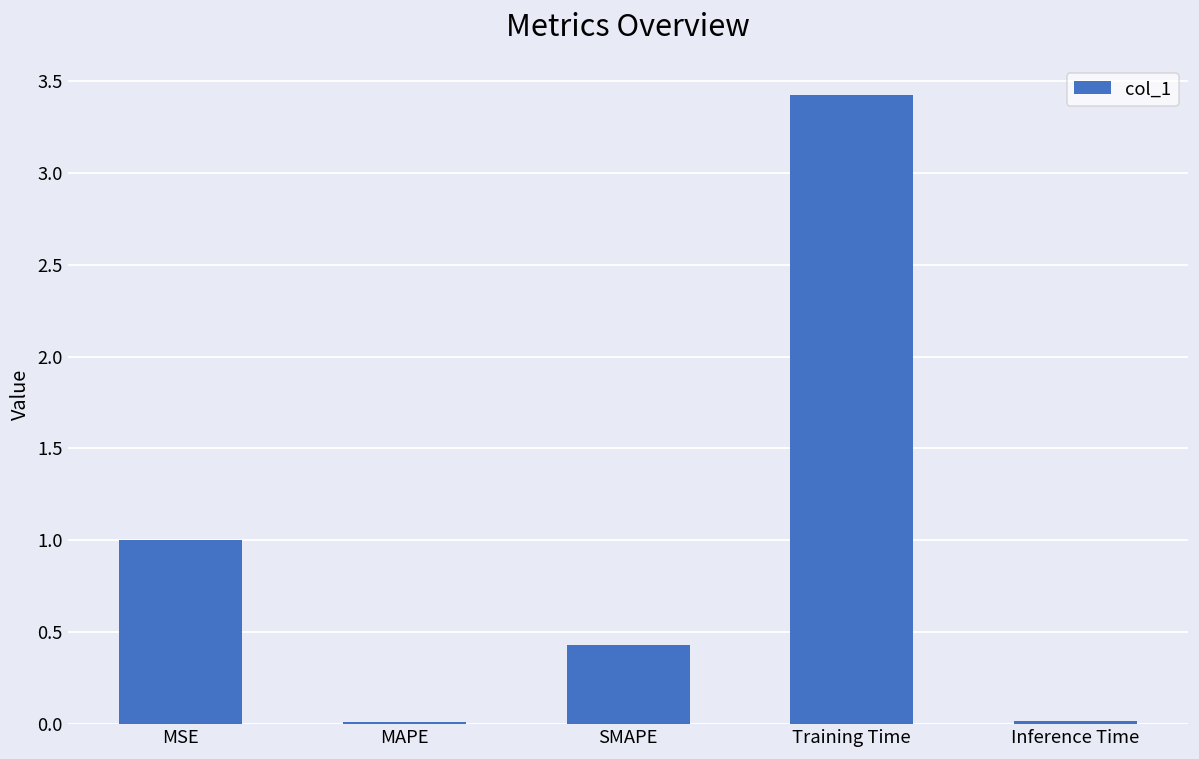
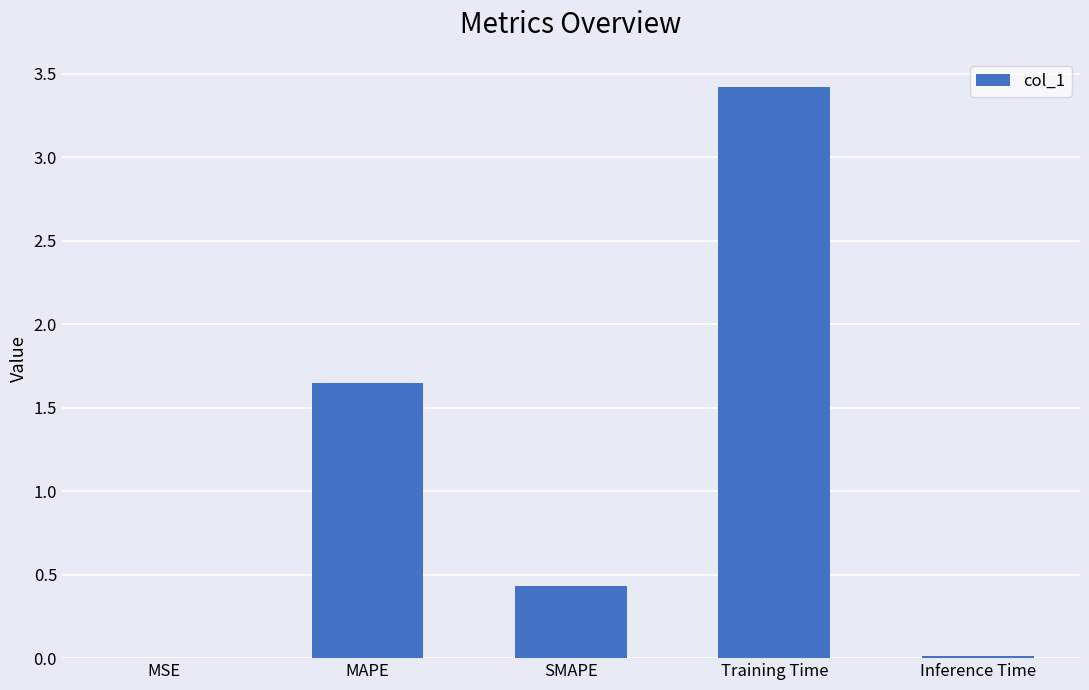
  {
-   "MSE": 1,
-   "MAPE": 0.01,
+   "MSE": 0,
+   "MAPE": 1.65,
    "SMAPE": 0.43,
    "Training Time": 3.42
  }
